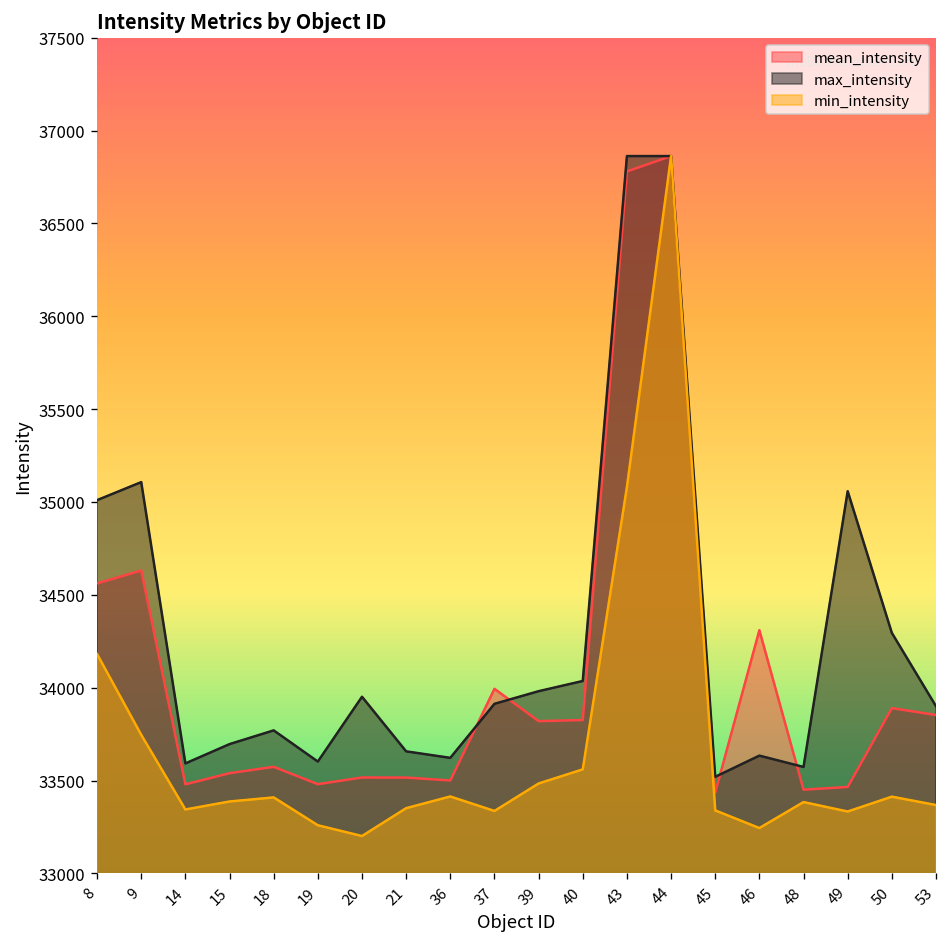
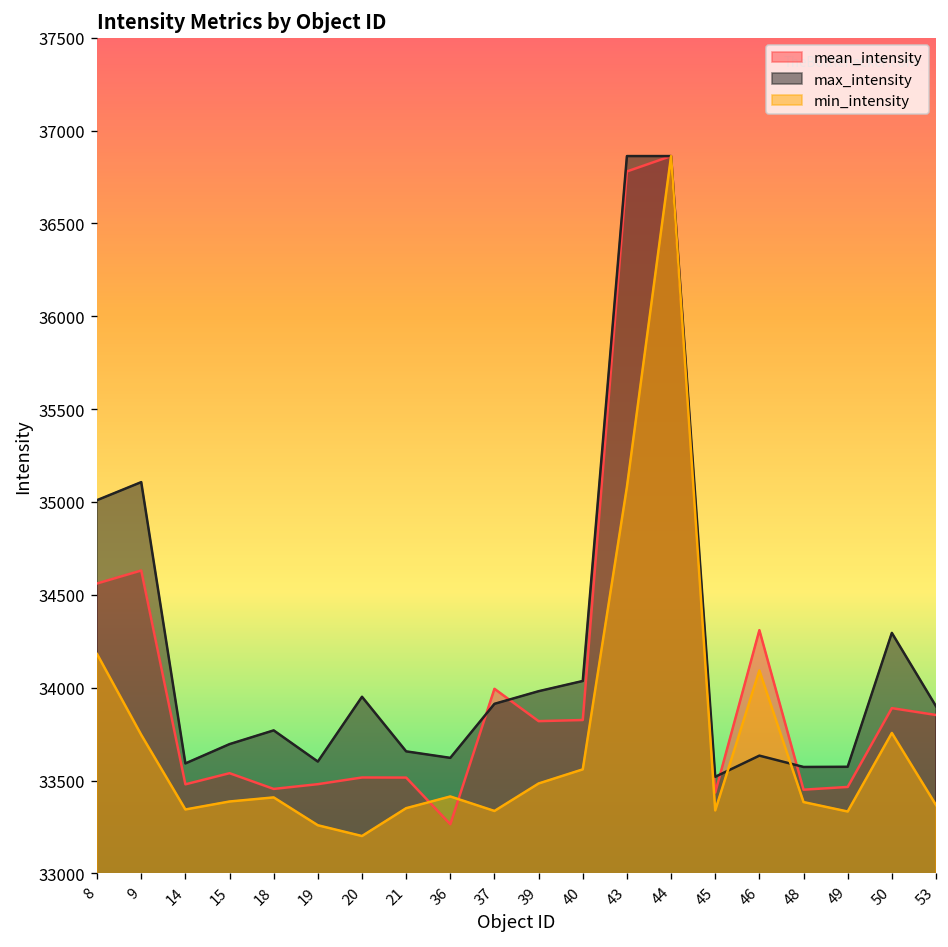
  {
    "mean_intensity": {
      "8": 34560,
      "9": 34630,
      "14": 33480,
      "15": 33540,
-     "18": 33570,
+     "18": 33450,
      "19": 33480,
      "20": 33520,
      "21": 33520,
-     "36": 33500,
+     "36": 33260,
      "37": 33990,
      "39": 33820,
      "40": 33830,
      "43": 36780,
      "45": 33440,
      "46": 34310,
      "48": 33450,
      "49": 33470,
      "50": 33890,
      "53": 33850
    },
    "max_intensity": {
      "8": 35010,
      "9": 35110,
      "14": 33590,
      "15": 33700,
      "18": 33770,
      "19": 33600,
      "20": 33950,
      "21": 33660,
      "36": 33620,
      "37": 33910,
      "39": 33980,
      "40": 34040,
      "43": 36860,
      "45": 33520,
      "46": 33630,
      "48": 33570,
-     "49": 35060,
+     "49": 33570,
      "50": 34300,
      "53": 33900
    },
    "min_intensity": {
      "8": 34180,
      "9": 33750,
      "14": 33340,
      "15": 33390,
      "18": 33410,
      "19": 33260,
      "20": 33200,
      "21": 33350,
      "36": 33410,
      "37": 33340,
      "39": 33480,
      "40": 33560,
      "43": 35080,
      "45": 33340,
-     "46": 33240,
+     "46": 34090,
      "48": 33380,
      "49": 33330,
-     "50": 33410,
+     "50": 33760,
      "53": 33370
    }
  }
